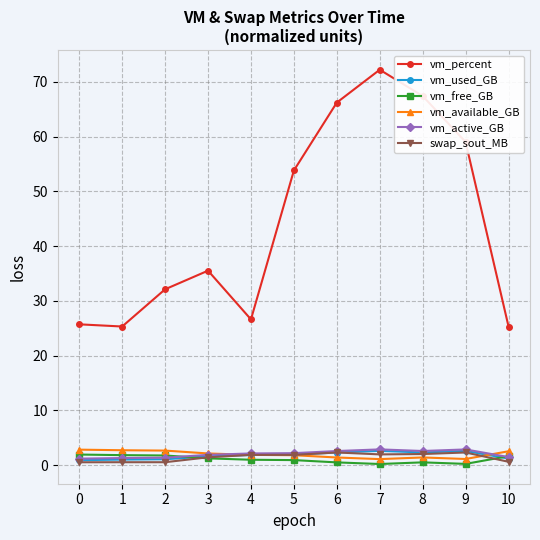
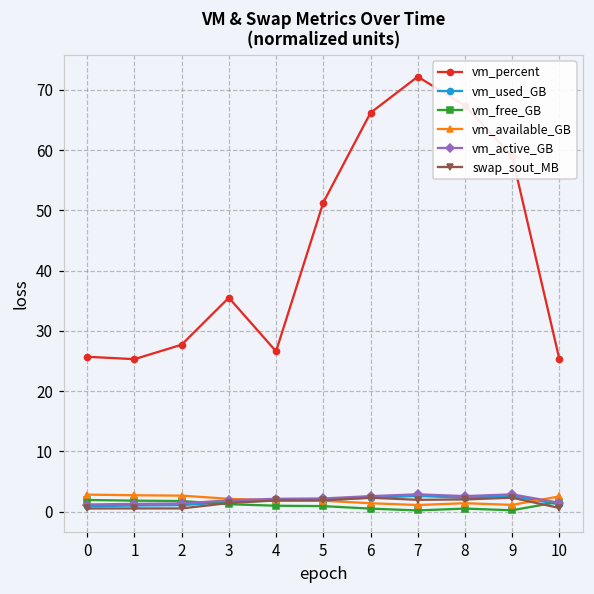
  {
    "vm_percent": {
      "0": 26,
      "1": 25,
-     "2": 32,
+     "2": 28,
      "3": 36,
      "4": 27,
-     "5": 54,
+     "5": 51,
      "6": 66,
      "7": 72,
      "10": 25
    },
    "vm_free_GB": {
      "0": 2,
      "1": 2,
      "4": 1,
      "5": 1,
      "6": 0,
      "7": 0,
      "8": 0,
      "9": 0
    },
    "vm_available_GB": {
      "0": 3,
      "1": 3,
      "2": 3,
      "6": 1,
      "7": 1,
      "8": 1,
      "9": 1,
      "10": 3
    },
    "swap_sout_MB": {
      "1": 1,
      "2": 1,
      "7": 2,
      "10": 1
    }
  }
